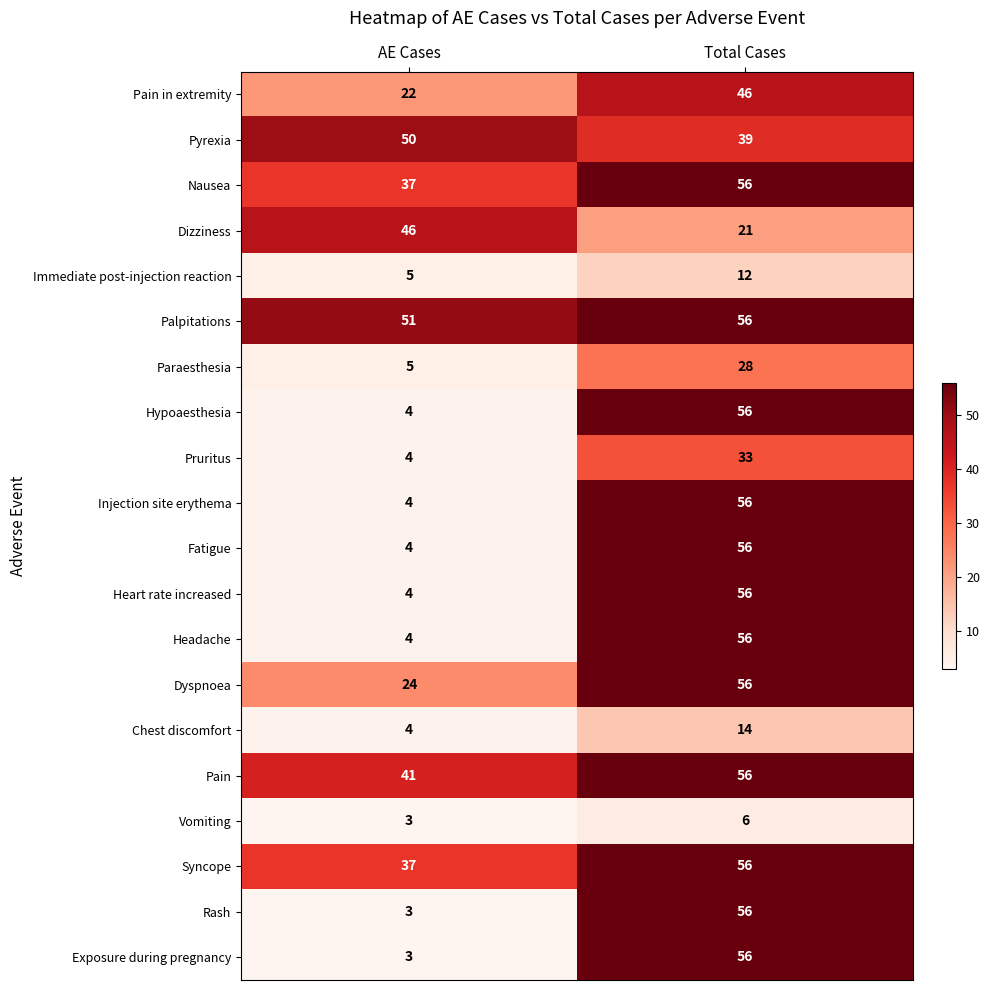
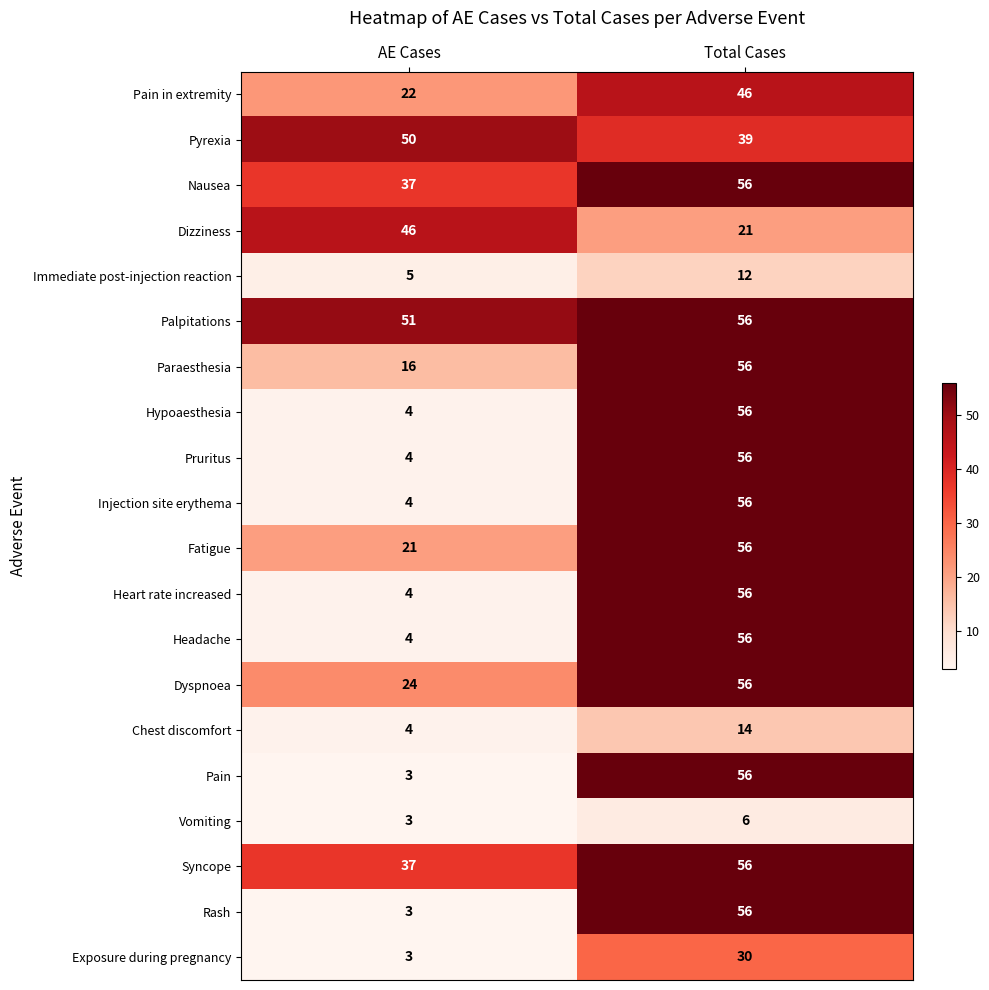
  {
    "Pain in extremity": {
      "AE Cases": 22,
      "Total Cases": 46
    },
    "Pyrexia": {
      "AE Cases": 50,
      "Total Cases": 39
    },
    "Nausea": {
      "AE Cases": 37,
      "Total Cases": 56
    },
    "Dizziness": {
      "AE Cases": 46,
      "Total Cases": 21
    },
    "Immediate post-injection reaction": {
      "AE Cases": 5,
      "Total Cases": 12
    },
    "Palpitations": {
      "AE Cases": 51,
      "Total Cases": 56
    },
    "Paraesthesia": {
-     "AE Cases": 5,
-     "Total Cases": 28
+     "AE Cases": 16,
+     "Total Cases": 56
    },
    "Hypoaesthesia": {
      "AE Cases": 4,
      "Total Cases": 56
    },
    "Pruritus": {
      "AE Cases": 4,
-     "Total Cases": 33
+     "Total Cases": 56
    },
    "Injection site erythema": {
      "AE Cases": 4,
      "Total Cases": 56
    },
    "Fatigue": {
-     "AE Cases": 4,
+     "AE Cases": 21,
      "Total Cases": 56
    },
    "Heart rate increased": {
      "AE Cases": 4,
      "Total Cases": 56
    },
    "Headache": {
      "AE Cases": 4,
      "Total Cases": 56
    },
    "Dyspnoea": {
      "AE Cases": 24,
      "Total Cases": 56
    },
    "Chest discomfort": {
      "AE Cases": 4,
      "Total Cases": 14
    },
    "Pain": {
-     "AE Cases": 41,
+     "AE Cases": 3,
      "Total Cases": 56
    },
    "Vomiting": {
      "AE Cases": 3,
      "Total Cases": 6
    },
    "Syncope": {
      "AE Cases": 37,
      "Total Cases": 56
    },
    "Rash": {
      "AE Cases": 3,
      "Total Cases": 56
    },
    "Exposure during pregnancy": {
      "AE Cases": 3,
-     "Total Cases": 56
+     "Total Cases": 30
    }
  }
